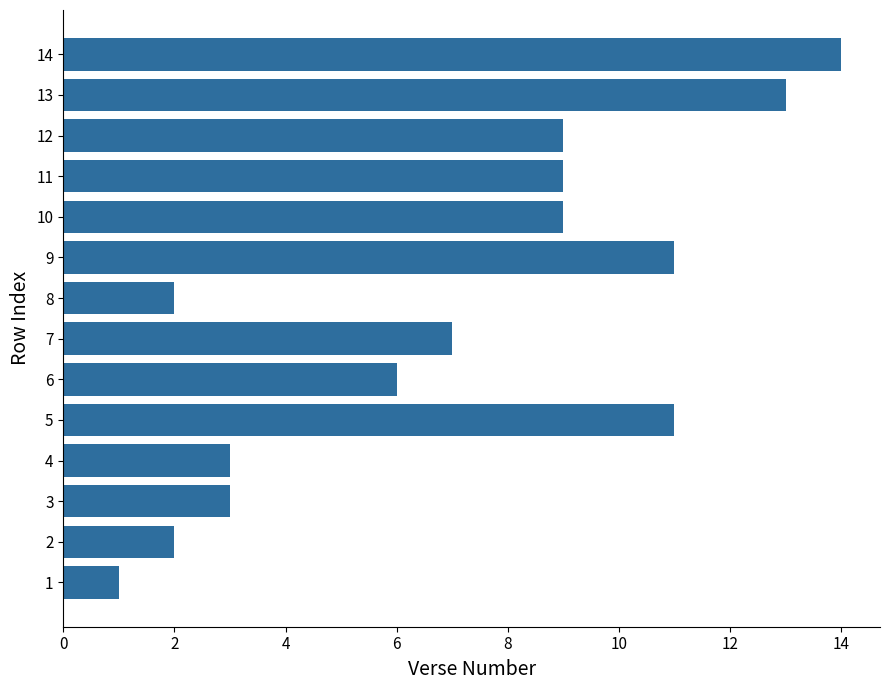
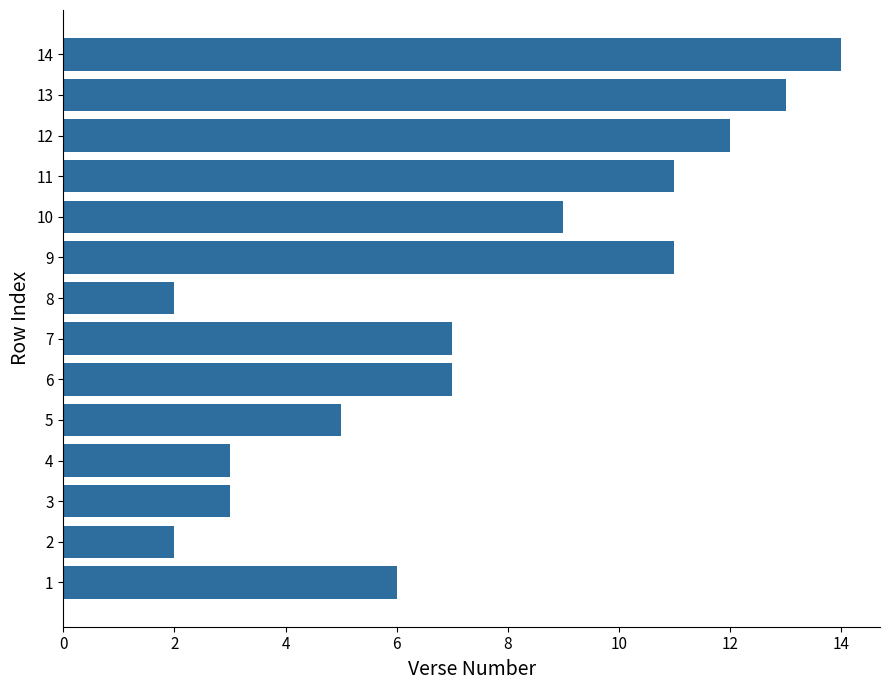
  {
    "14": 14,
    "13": 13,
-   "12": 9,
-   "11": 9,
+   "12": 12,
+   "11": 11,
    "10": 9,
    "9": 11,
    "8": 2,
    "7": 7,
-   "6": 6,
-   "5": 11,
+   "6": 7,
+   "5": 5,
    "4": 3,
    "3": 3,
    "2": 2,
-   "1": 1
+   "1": 6
  }
